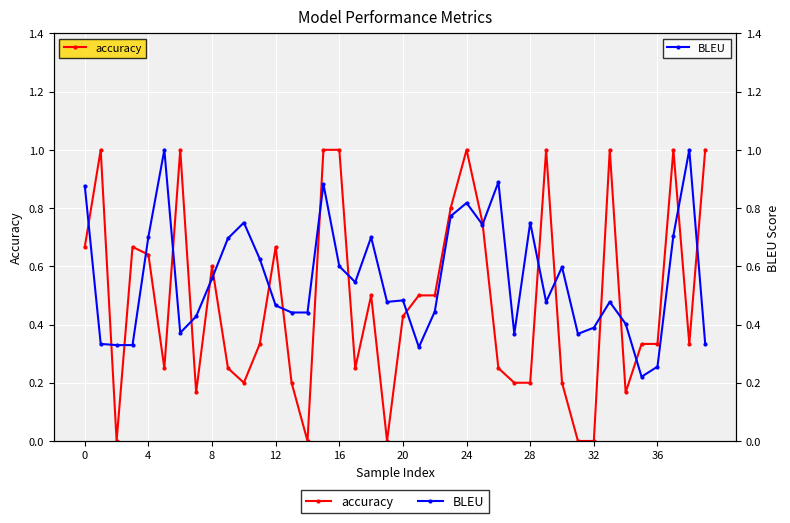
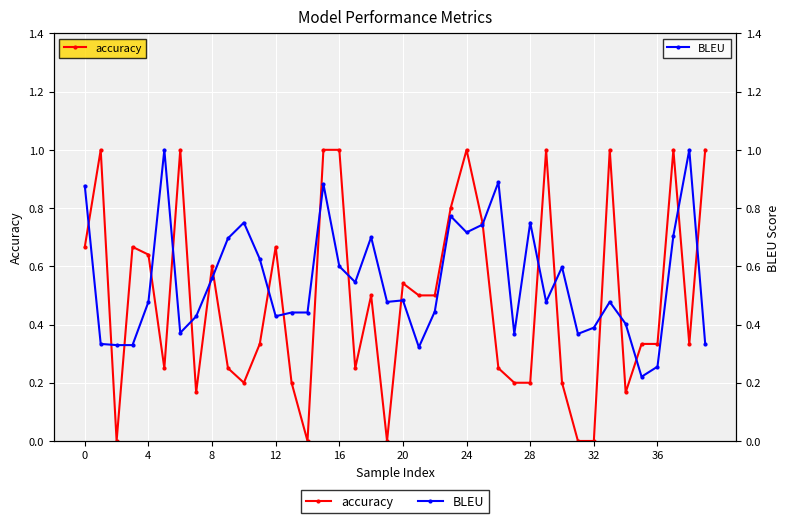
  {
    "accuracy": {
      "0": 0.67,
      "4": 0.64,
      "8": 0.60,
      "12": 0.67,
      "16": 1.00,
-     "20": 0.43,
+     "20": 0.54,
      "24": 1.00,
      "28": 0.20,
      "32": 0.00,
      "36": 0.33
    },
    "BLEU": {
      "0": 0.88,
-     "4": 0.70,
+     "4": 0.48,
      "8": 0.56,
-     "12": 0.47,
+     "12": 0.43,
      "16": 0.60,
      "20": 0.48,
-     "24": 0.82,
+     "24": 0.72,
      "28": 0.75,
      "32": 0.39,
      "36": 0.26
    }
  }
